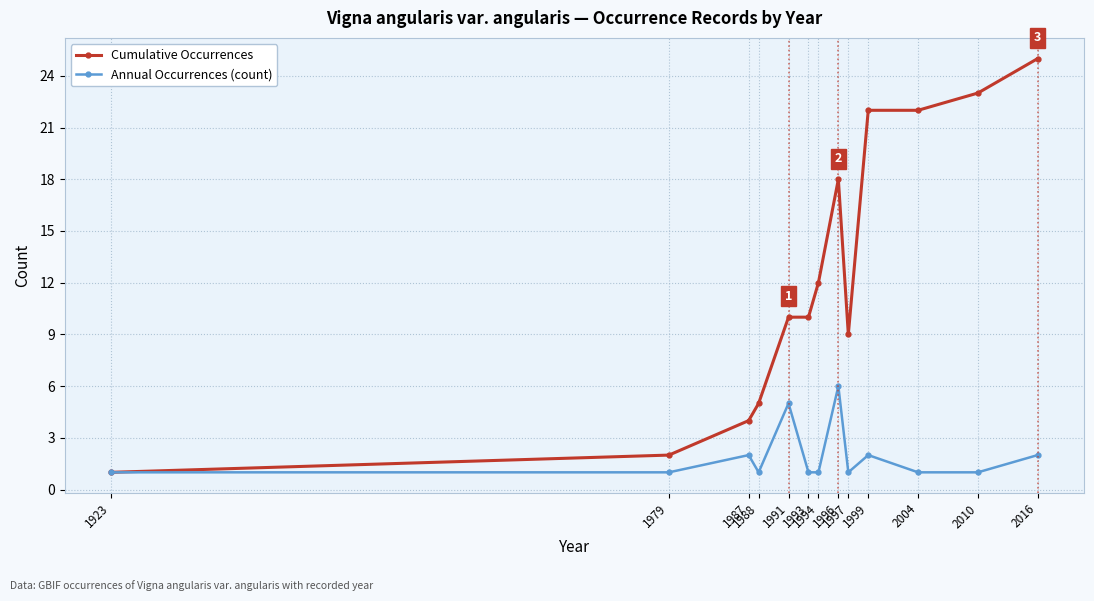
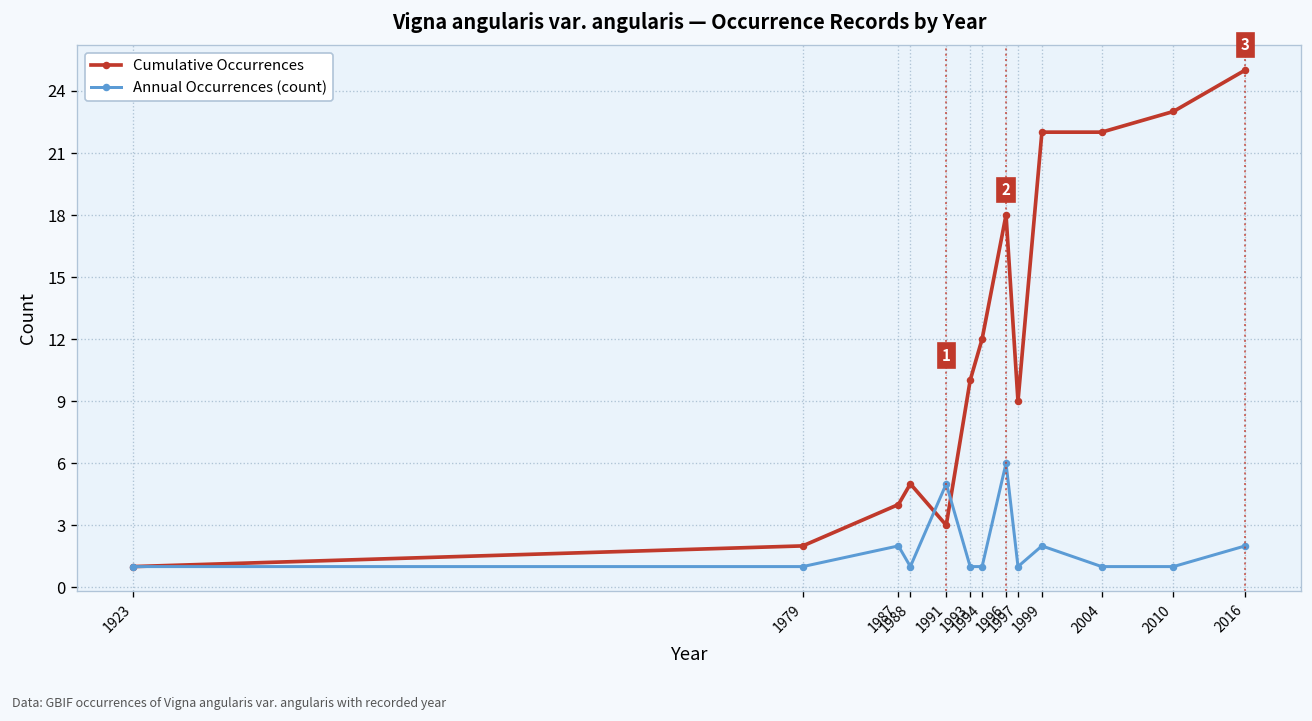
  {
    "Cumulative Occurrences": {
      "1979": 2,
      "1987": 4,
      "1988": 5,
-     "1991": 10,
+     "1991": 3,
      "1994": 12,
      "1997": 9,
      "1999": 22,
      "2004": 22,
      "2010": 23
    },
    "Annual Occurrences (count)": {
      "1979": 1,
      "1987": 2,
      "1988": 1,
      "1991": 5,
      "1993": 1,
      "1994": 1,
      "1996": 6,
      "1997": 1,
      "1999": 2,
      "2004": 1,
      "2010": 1,
      "2016": 2
    }
  }
